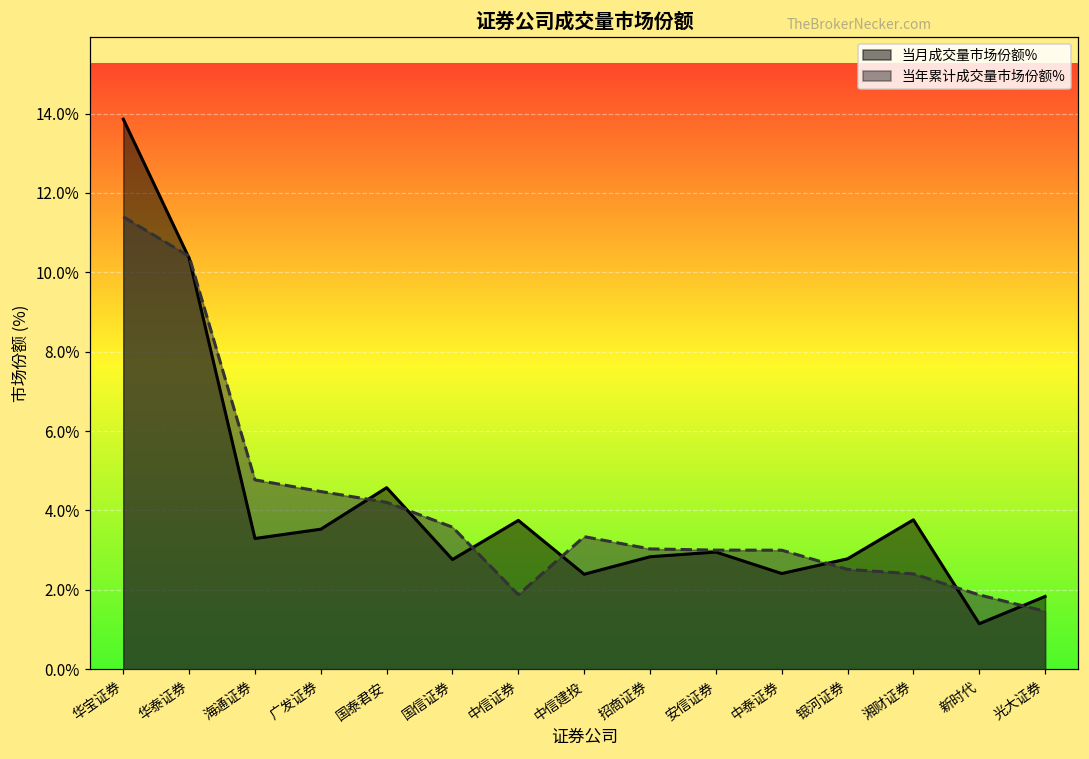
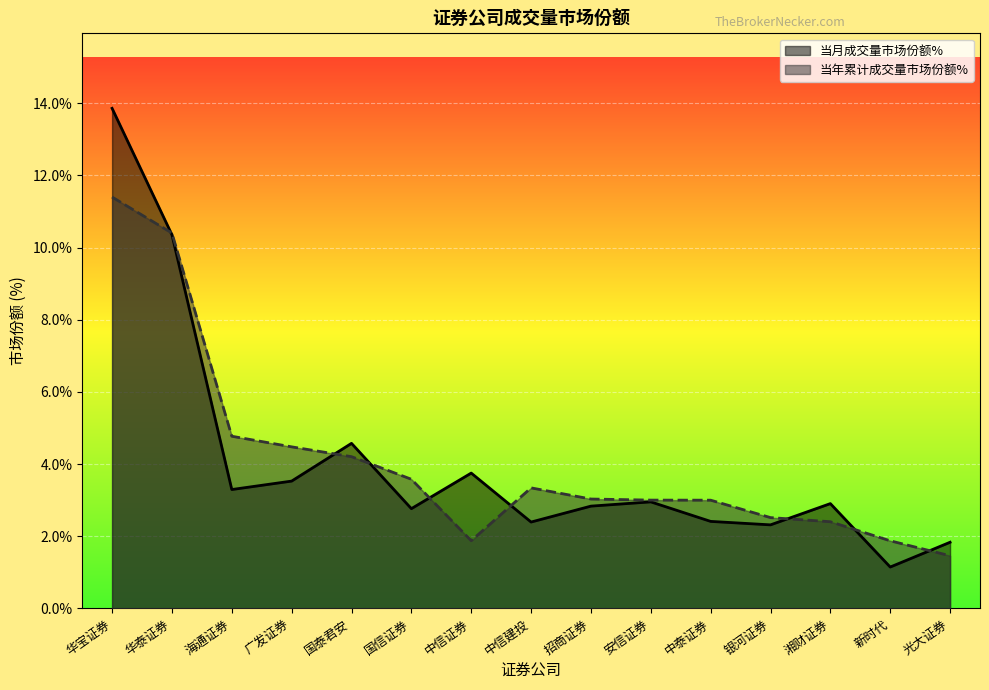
  {
    "当月成交量市场份额%": {
      "华宝证券": "13.9%",
      "海通证券": "3.3%",
      "广发证券": "3.5%",
      "国泰君安": "4.6%",
      "国信证券": "2.8%",
      "中信证券": "3.8%",
      "中信建投": "2.4%",
      "招商证券": "2.8%",
      "中泰证券": "2.4%",
-     "银河证券": "2.8%",
-     "湘财证券": "3.8%",
+     "银河证券": "2.3%",
+     "湘财证券": "2.9%",
      "新时代": "1.1%",
      "光大证券": "1.8%"
    },
    "当年累计成交量市场份额%": {
      "华宝证券": "11.4%",
      "海通证券": "4.8%",
      "广发证券": "4.5%",
      "国泰君安": "4.2%",
      "国信证券": "3.6%",
      "中信证券": "1.9%",
      "中信建投": "3.3%",
      "招商证券": "3.0%",
      "中泰证券": "3.0%",
      "银河证券": "2.5%",
      "湘财证券": "2.4%",
      "新时代": "1.9%",
      "光大证券": "1.5%"
    }
  }
